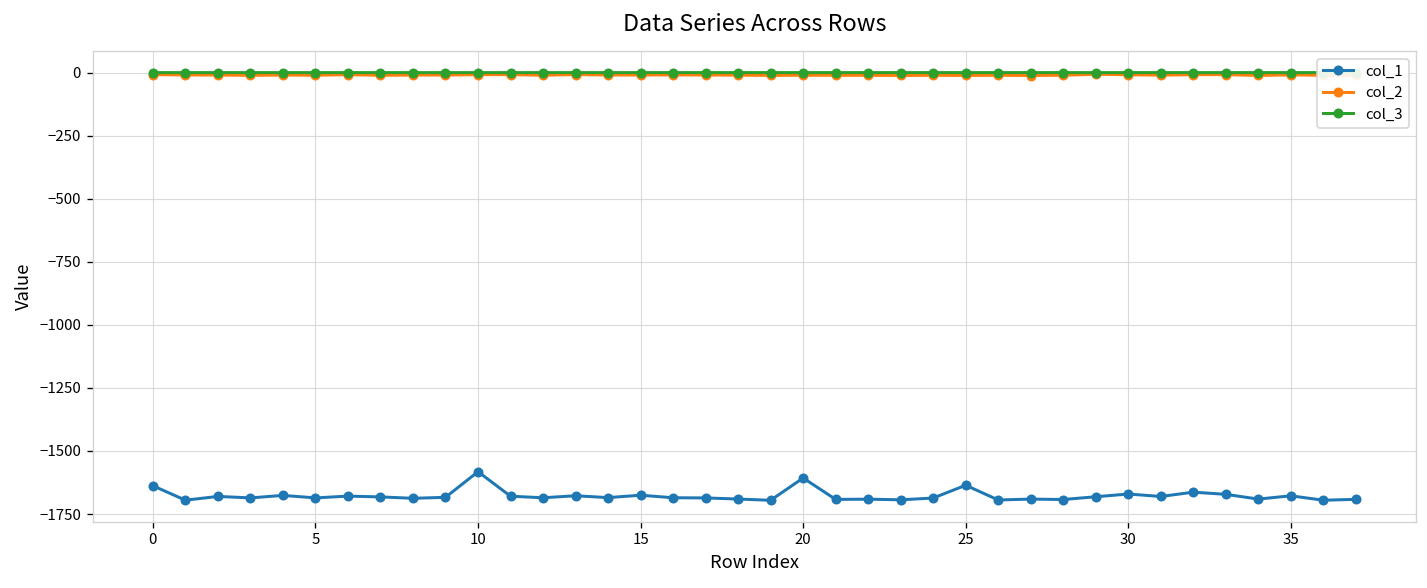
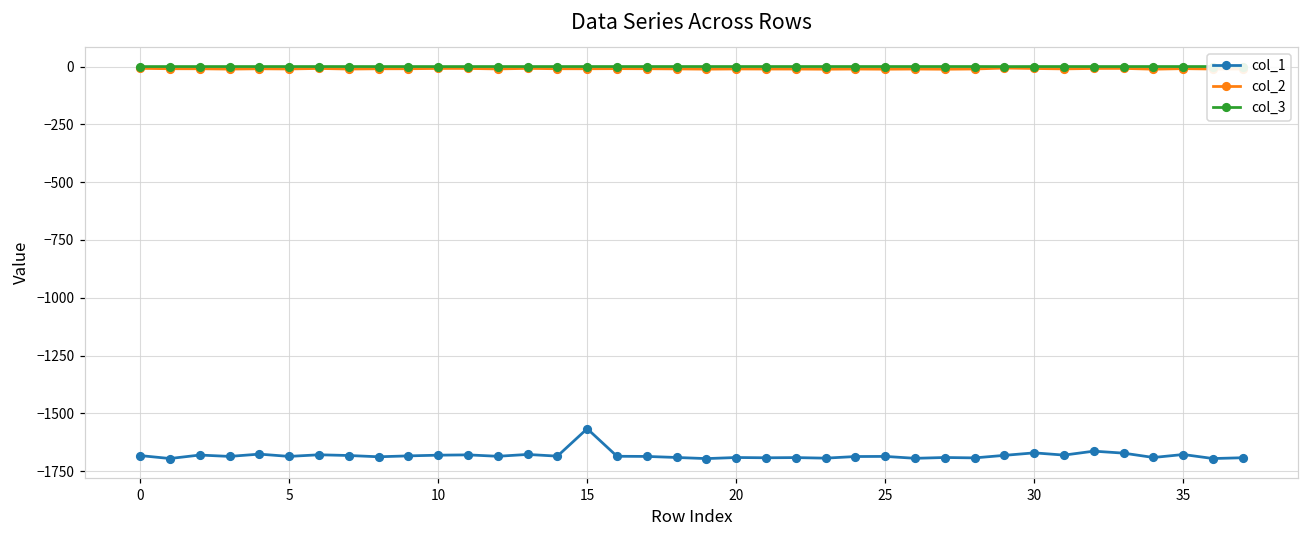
  {
    "col_1": {
-     "0": -1640,
+     "0": -1680,
      "5": -1690,
-     "10": -1580,
-     "15": -1680,
-     "20": -1610,
-     "25": -1640,
+     "10": -1680,
+     "15": -1570,
+     "20": -1690,
+     "25": -1690,
      "30": -1670,
      "35": -1680
    }
  }
